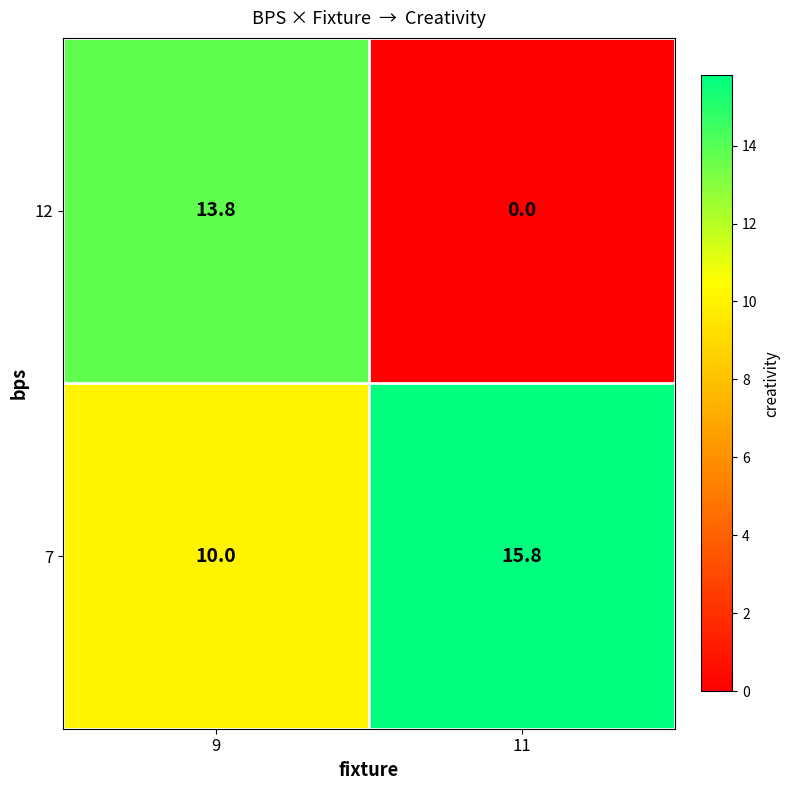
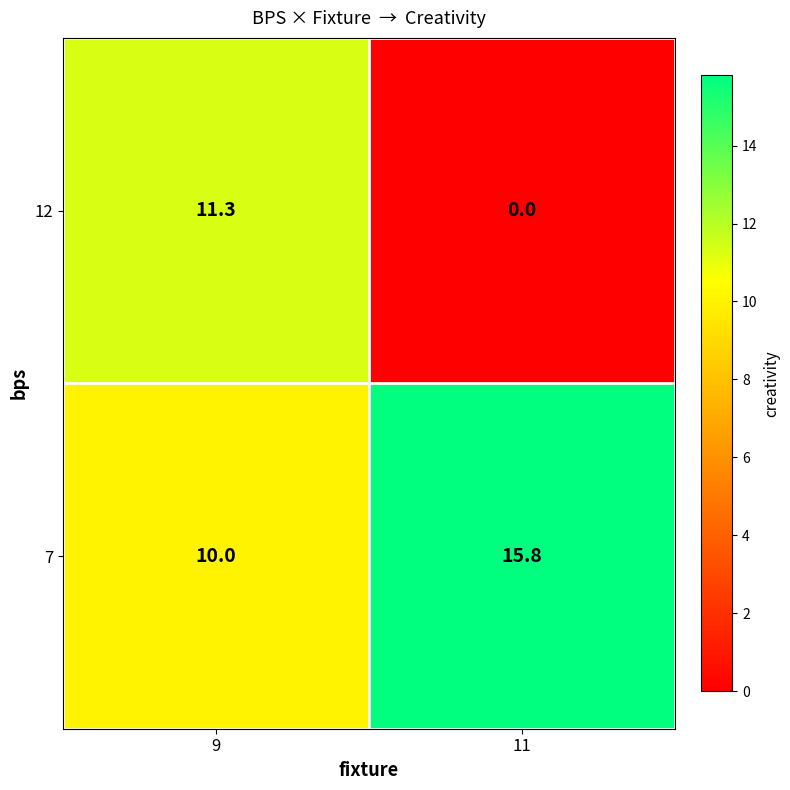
  {
    "12": {
-     "9": 13.8,
+     "9": 11.3,
      "11": 0.0
    },
    "7": {
      "9": 10.0,
      "11": 15.8
    }
  }
